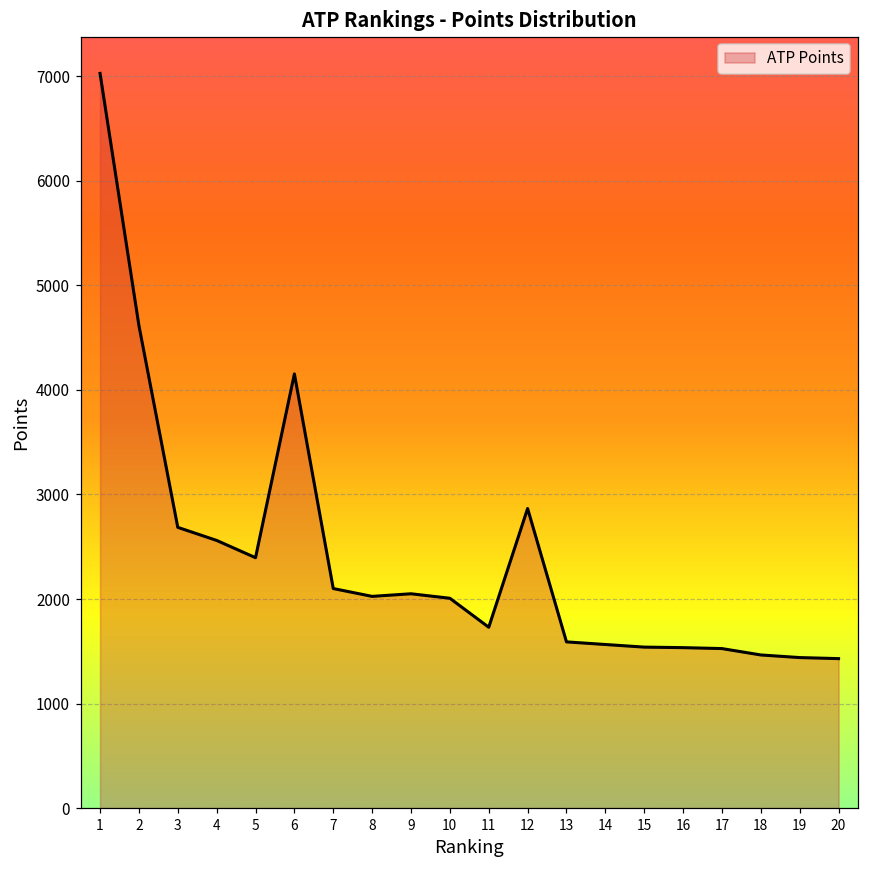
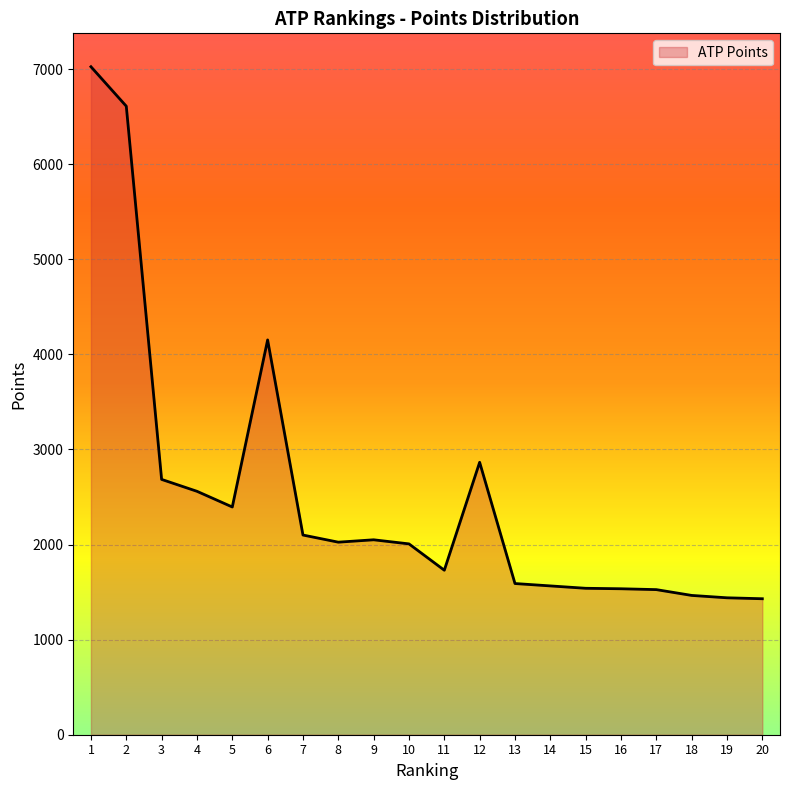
  {
    "1": 7000,
-   "2": 4600,
+   "2": 6600,
    "3": 2700,
    "4": 2600,
    "5": 2400,
    "6": 4200,
    "7": 2100,
    "8": 2000,
    "9": 2100,
    "10": 2000,
    "11": 1700,
    "12": 2900,
    "13": 1600,
    "14": 1600,
    "15": 1500,
    "16": 1500,
    "17": 1500,
    "18": 1500,
    "19": 1400,
    "20": 1400
  }
